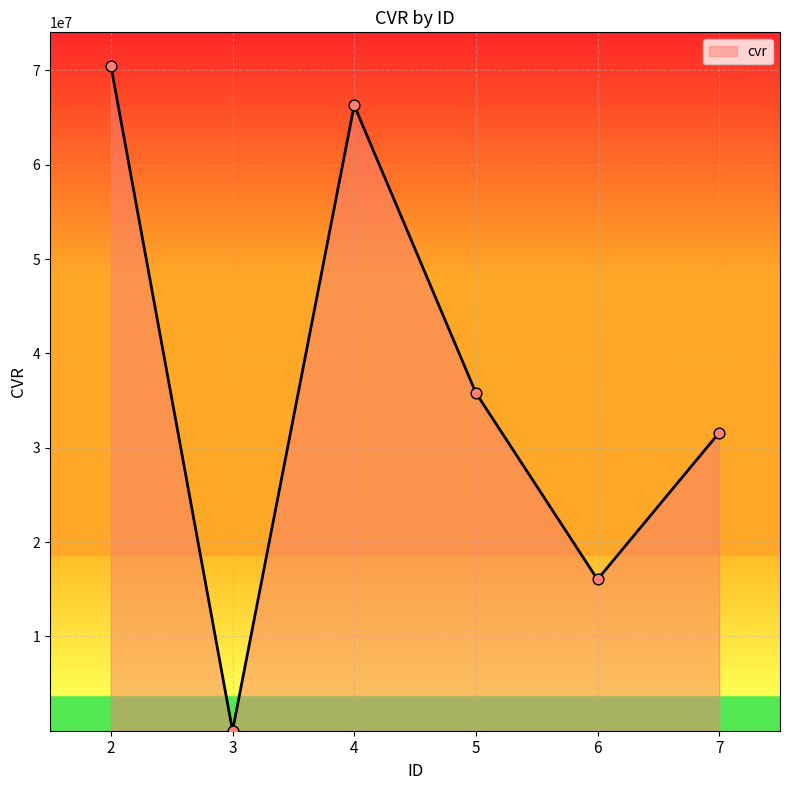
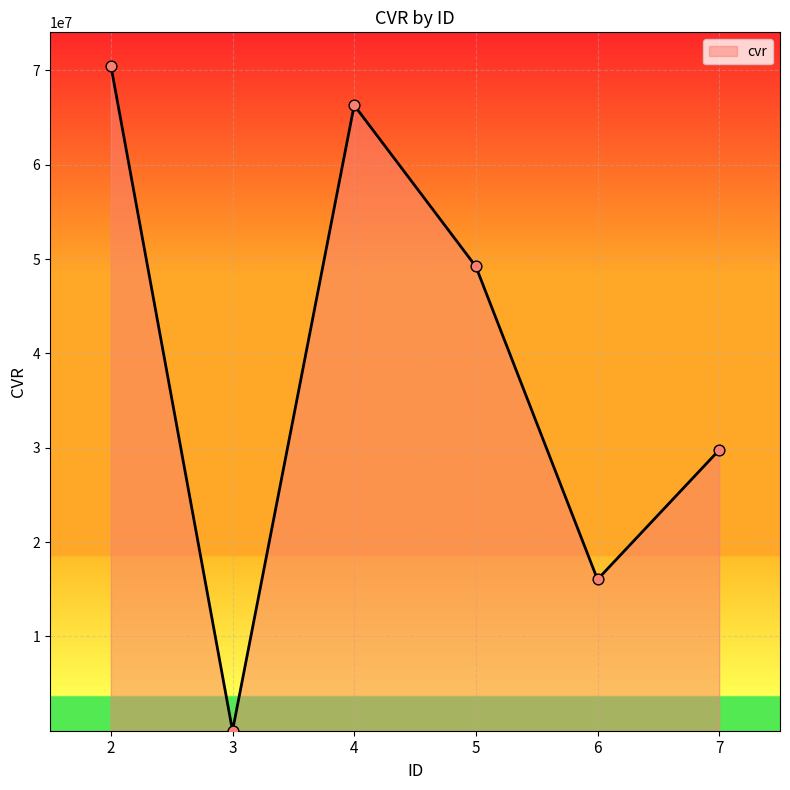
  {
    "2": 71000000,
    "3": 0,
    "4": 66000000,
-   "5": 36000000,
+   "5": 49000000,
    "6": 16000000,
-   "7": 32000000
+   "7": 30000000
  }
